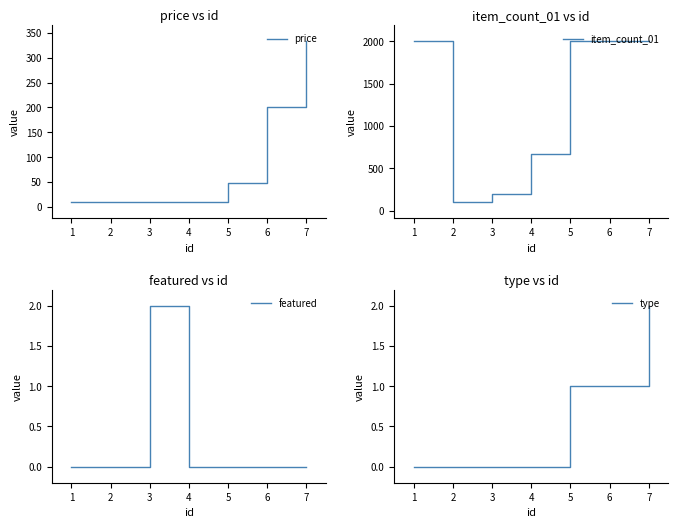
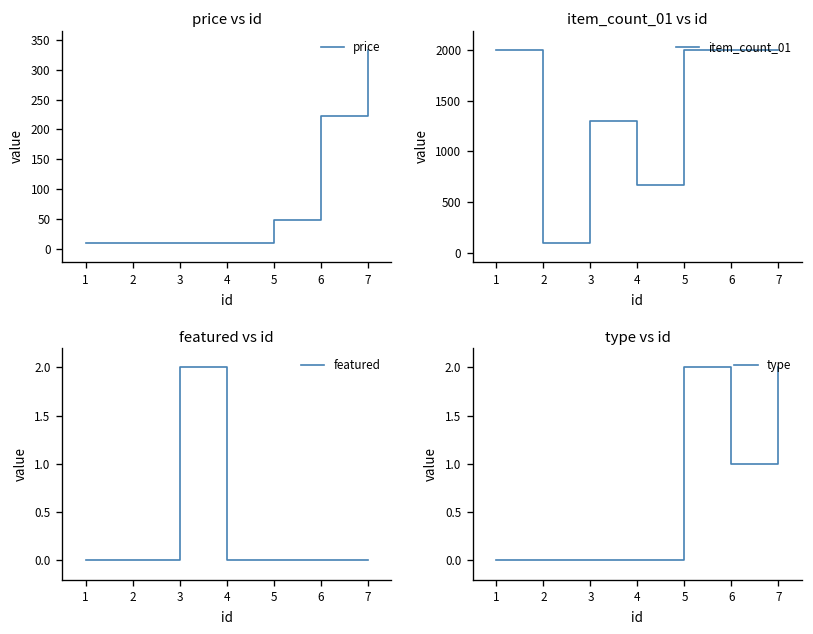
  {
    "price vs id": {
      "1": 10,
      "2": 10,
      "3": 10,
      "4": 10,
      "5": 50,
-     "6": 200,
+     "6": 220,
      "7": 330
    },
    "item_count_01 vs id": {
      "1": 2000,
      "2": 100,
-     "3": 200,
+     "3": 1300,
      "4": 700,
      "5": 2000,
      "6": 2000,
      "7": 2000
    },
    "featured vs id": {
      "1": 0.0,
      "2": 0.0,
      "3": 2.0,
      "4": 0.0,
      "5": 0.0,
      "6": 0.0,
      "7": 0.0
    },
    "type vs id": {
      "1": 0,
      "2": 0,
      "3": 0,
      "4": 0,
-     "5": 1,
+     "5": 2,
      "6": 1,
      "7": 2
    }
  }
